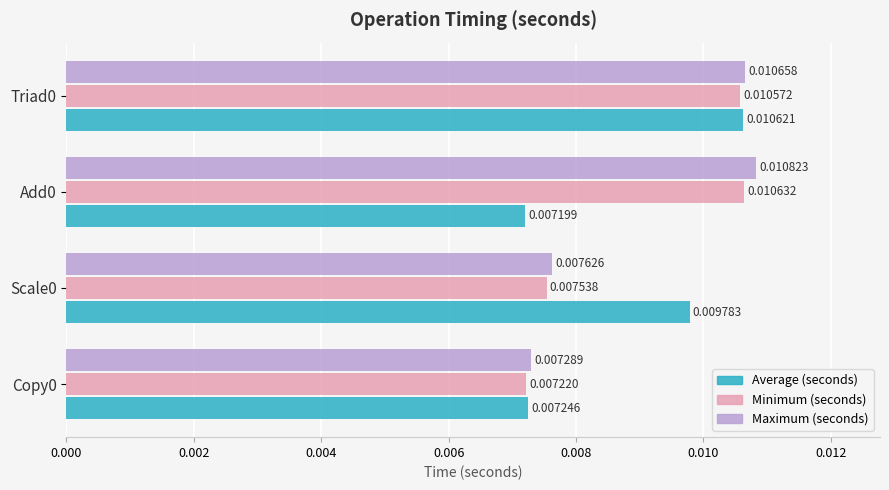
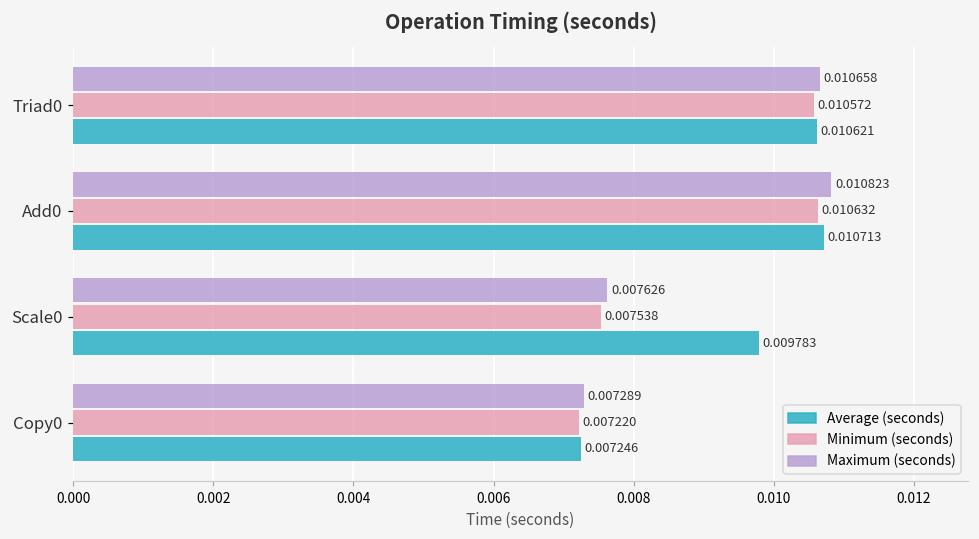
  {
    "Average (seconds)": {
      "Triad0": 0.010621,
-     "Add0": 0.007199,
+     "Add0": 0.010713,
      "Scale0": 0.009783,
      "Copy0": 0.007246
    }
  }
